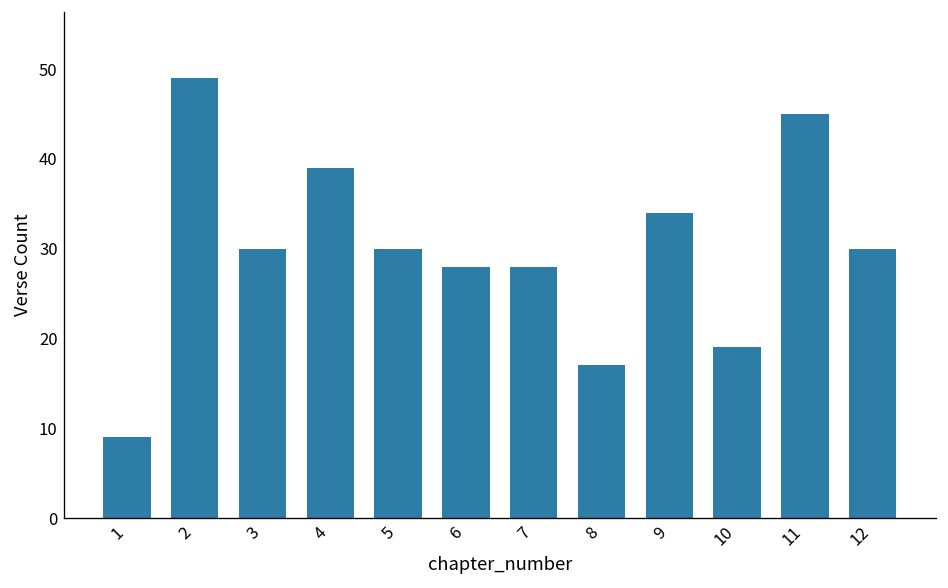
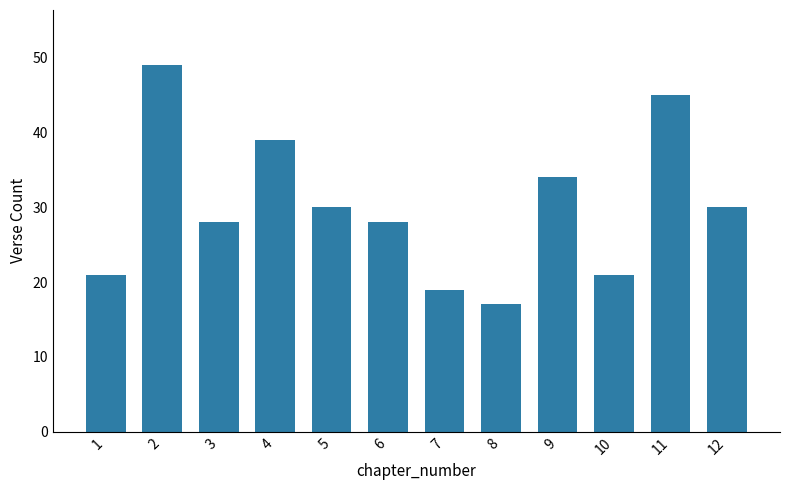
  {
-   "1": 9,
+   "1": 21,
    "2": 49,
-   "3": 30,
+   "3": 28,
    "4": 39,
    "5": 30,
    "6": 28,
-   "7": 28,
+   "7": 19,
    "8": 17,
    "9": 34,
-   "10": 19,
+   "10": 21,
    "11": 45,
    "12": 30
  }
